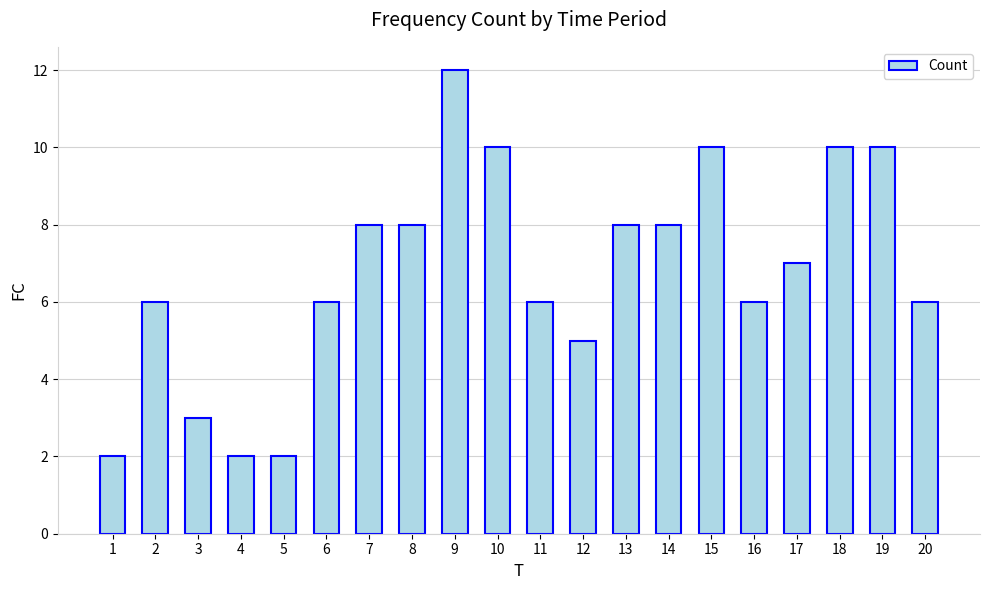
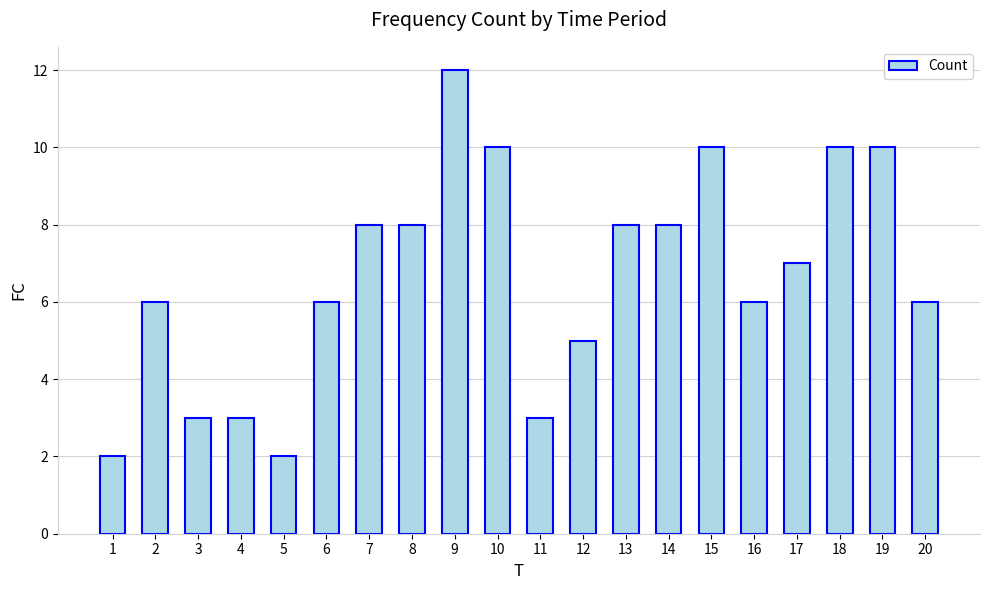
  {
    "1": 2,
    "2": 6,
    "3": 3,
-   "4": 2,
+   "4": 3,
    "5": 2,
    "6": 6,
    "7": 8,
    "8": 8,
    "9": 12,
    "10": 10,
-   "11": 6,
+   "11": 3,
    "12": 5,
    "13": 8,
    "14": 8,
    "15": 10,
    "16": 6,
    "17": 7,
    "18": 10,
    "19": 10,
    "20": 6
  }
